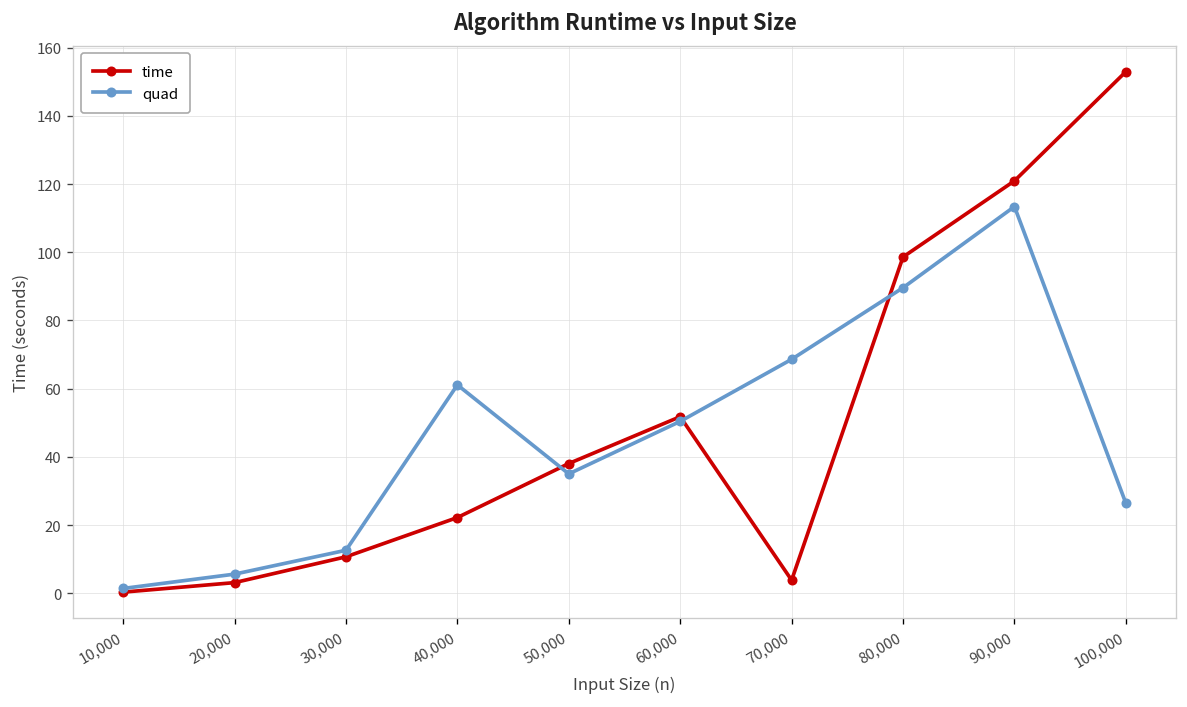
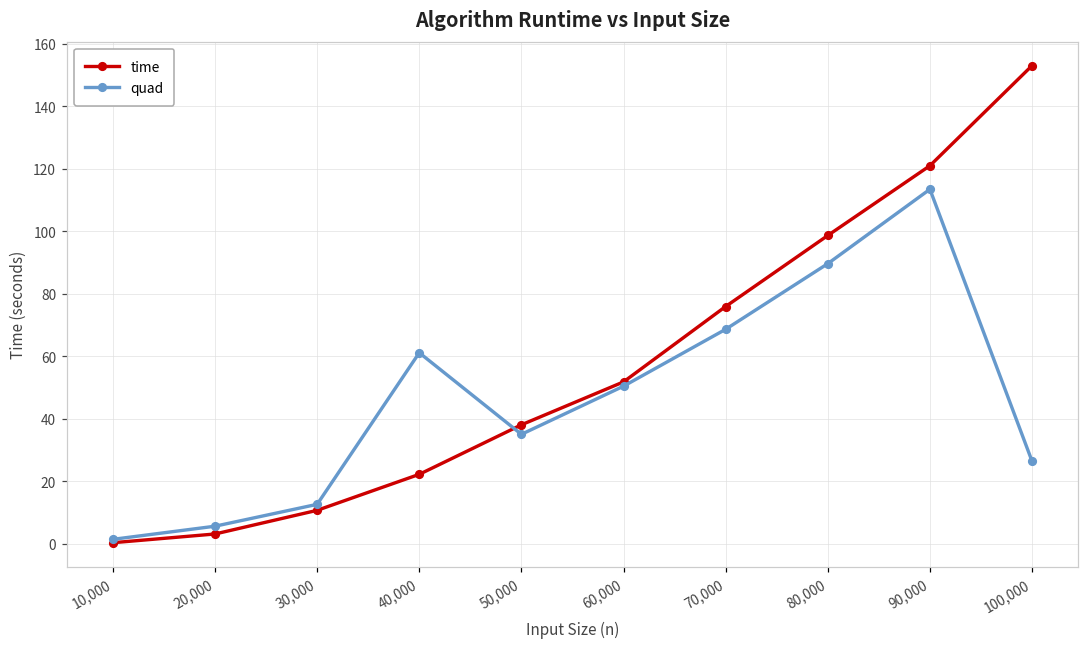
  {
    "time": {
      "10,000": 0,
      "20,000": 3,
      "30,000": 11,
      "40,000": 22,
      "50,000": 38,
      "60,000": 52,
-     "70,000": 4,
+     "70,000": 76,
      "80,000": 99,
      "90,000": 121,
      "100,000": 153
    },
    "quad": {
      "10,000": 1,
      "20,000": 6,
      "30,000": 13,
      "40,000": 61,
      "50,000": 35,
      "60,000": 50,
      "70,000": 69,
      "80,000": 90,
      "90,000": 113,
      "100,000": 26
    }
  }
